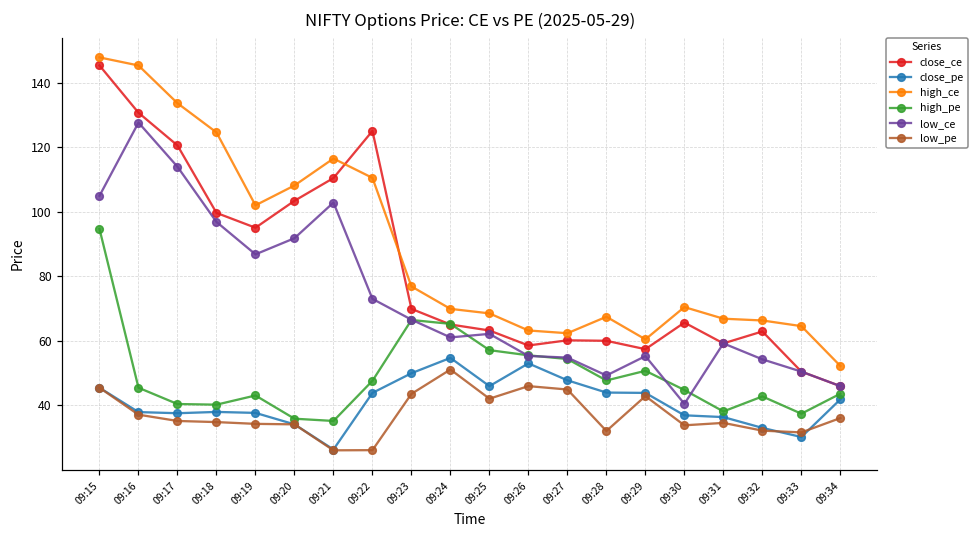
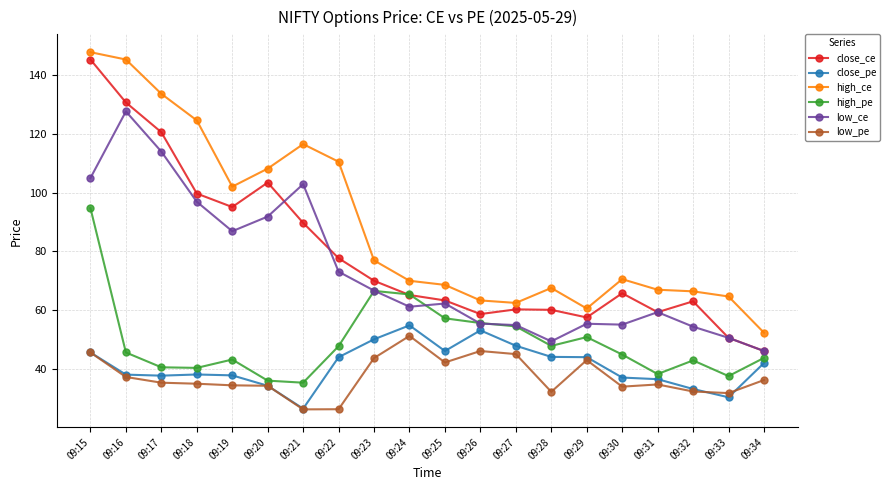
  {
    "close_ce": {
      "09:15": 145,
      "09:16": 131,
      "09:17": 121,
      "09:18": 100,
      "09:19": 95,
      "09:20": 103,
-     "09:21": 111,
-     "09:22": 125,
+     "09:21": 90,
+     "09:22": 78,
      "09:23": 70,
      "09:25": 63,
      "09:26": 59,
      "09:27": 60,
      "09:28": 60,
      "09:29": 57,
      "09:30": 66,
      "09:32": 63
    },
    "close_pe": {
      "09:17": 38,
      "09:18": 38,
      "09:19": 38,
      "09:22": 44,
      "09:23": 50,
      "09:24": 55,
      "09:25": 46,
      "09:26": 53,
      "09:27": 48,
      "09:28": 44,
      "09:29": 44,
      "09:30": 37,
      "09:31": 36,
      "09:33": 30,
      "09:34": 42
    },
    "high_ce": {
      "09:15": 148,
      "09:16": 145,
      "09:17": 134,
      "09:18": 125,
      "09:19": 102,
      "09:20": 108,
      "09:21": 117,
      "09:22": 111,
      "09:23": 77,
      "09:24": 70,
      "09:25": 69,
      "09:26": 63,
      "09:27": 62,
      "09:28": 68,
      "09:29": 61,
      "09:30": 71,
      "09:31": 67,
      "09:32": 66,
      "09:33": 65,
      "09:34": 52
    },
    "high_pe": {
      "09:15": 95,
      "09:16": 46,
      "09:17": 40,
      "09:18": 40,
      "09:19": 43,
      "09:20": 36,
      "09:21": 35,
      "09:22": 48,
      "09:25": 57,
      "09:28": 48,
      "09:29": 51,
      "09:30": 45,
      "09:31": 38,
      "09:32": 43,
      "09:33": 37,
      "09:34": 44
    },
    "low_ce": {
      "09:15": 105,
      "09:16": 128,
      "09:17": 114,
      "09:18": 97,
      "09:19": 87,
      "09:20": 92,
      "09:21": 103,
      "09:22": 73,
      "09:24": 61,
      "09:25": 62,
      "09:28": 49,
      "09:29": 55,
-     "09:30": 41,
+     "09:30": 55,
      "09:32": 54
    },
    "low_pe": {
      "09:17": 35,
      "09:18": 35,
      "09:19": 34,
      "09:22": 26,
      "09:23": 44,
      "09:24": 51,
      "09:25": 42,
      "09:26": 46,
      "09:27": 45,
      "09:28": 32,
      "09:29": 43,
      "09:30": 34,
      "09:31": 35,
      "09:33": 32,
      "09:34": 36
    }
  }
